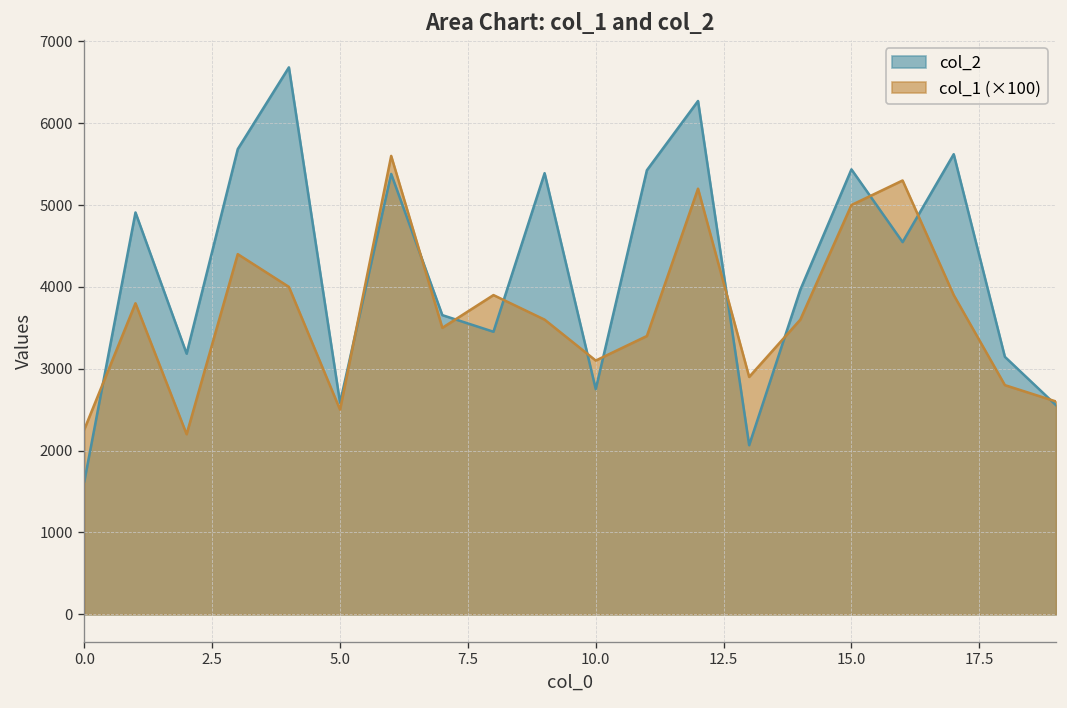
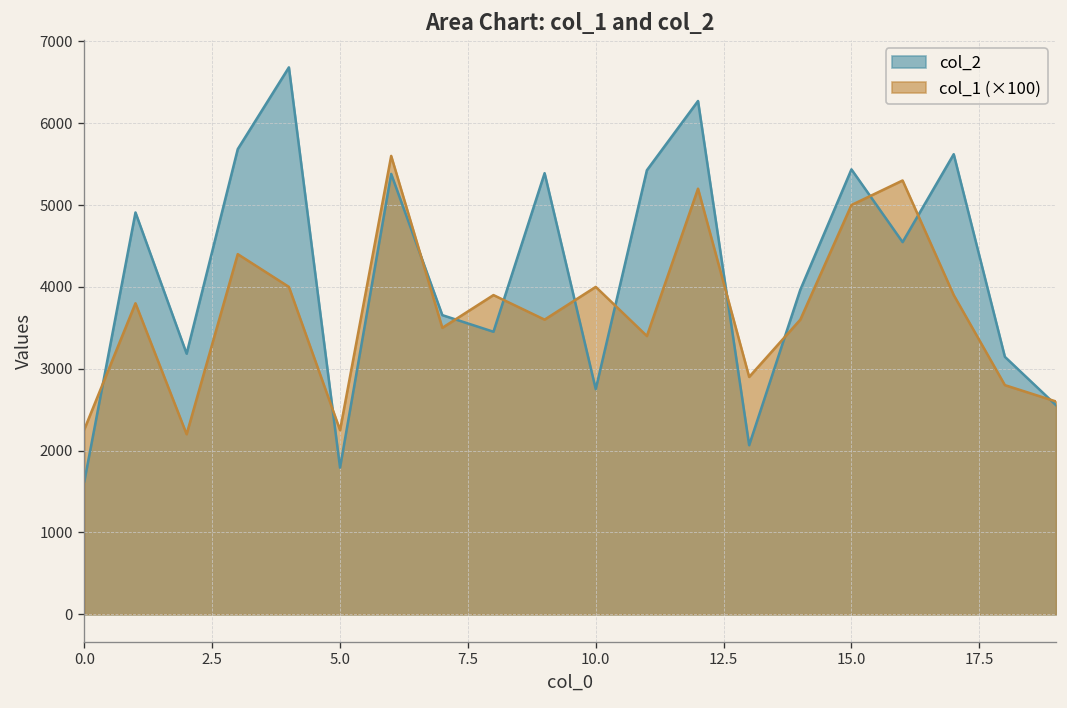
  {
    "col_2": {
      "0.0": 1600,
-     "5.0": 2600,
+     "5.0": 1800,
      "10.0": 2800,
      "15.0": 5400
    },
    "col_1 (×100)": {
      "0.0": 2300,
-     "5.0": 2500,
-     "10.0": 3100,
+     "5.0": 2300,
+     "10.0": 4000,
      "15.0": 5000
    }
  }
